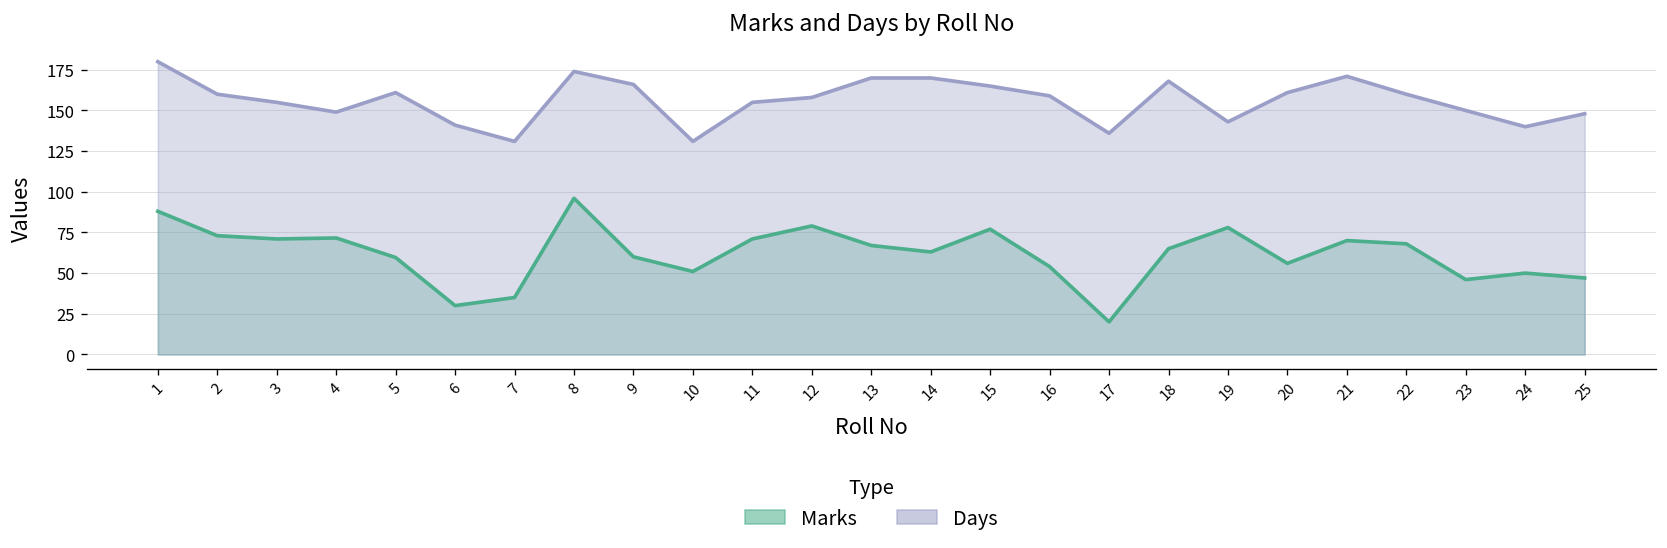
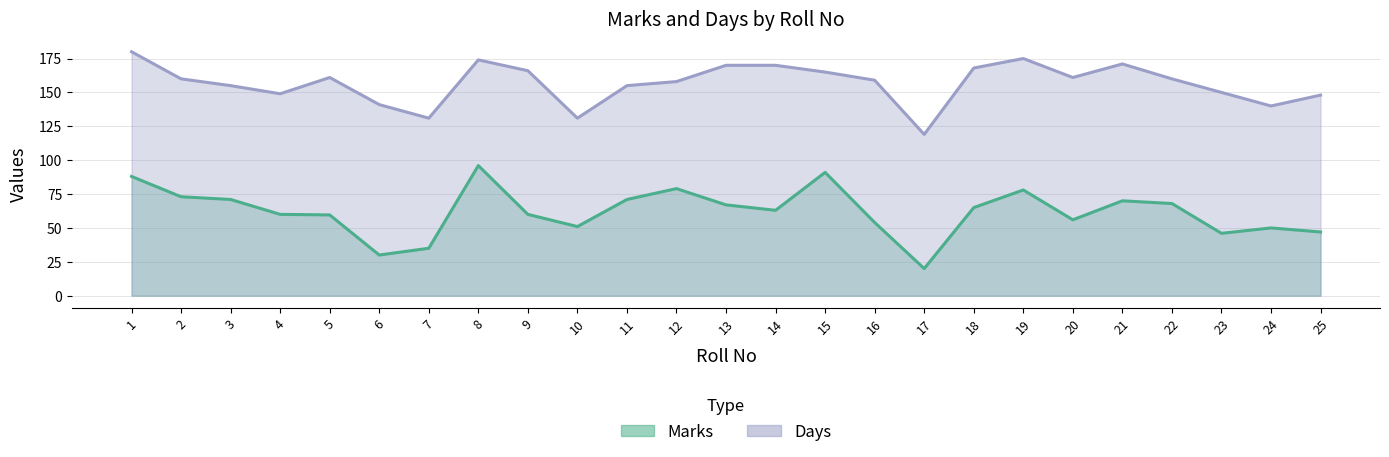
  {
    "Marks": {
      "1": 88,
      "2": 73,
      "3": 71,
-     "4": 72,
+     "4": 60,
      "5": 60,
      "6": 30,
      "7": 35,
      "8": 96,
      "9": 60,
      "10": 51,
      "11": 71,
      "12": 79,
      "13": 67,
      "14": 63,
-     "15": 77,
+     "15": 91,
      "16": 54,
      "17": 20,
      "18": 65,
      "19": 78,
      "20": 56,
      "21": 70,
      "22": 68,
      "23": 46,
      "24": 50,
      "25": 47
    },
    "Days": {
      "1": 180,
      "2": 160,
      "3": 155,
      "4": 149,
      "5": 161,
      "6": 141,
      "7": 131,
      "8": 174,
      "9": 166,
      "10": 131,
      "11": 155,
      "12": 158,
      "13": 170,
      "14": 170,
      "15": 165,
      "16": 159,
-     "17": 136,
+     "17": 119,
      "18": 168,
-     "19": 143,
+     "19": 175,
      "20": 161,
      "21": 171,
      "22": 160,
      "23": 150,
      "24": 140,
      "25": 148
    }
  }
